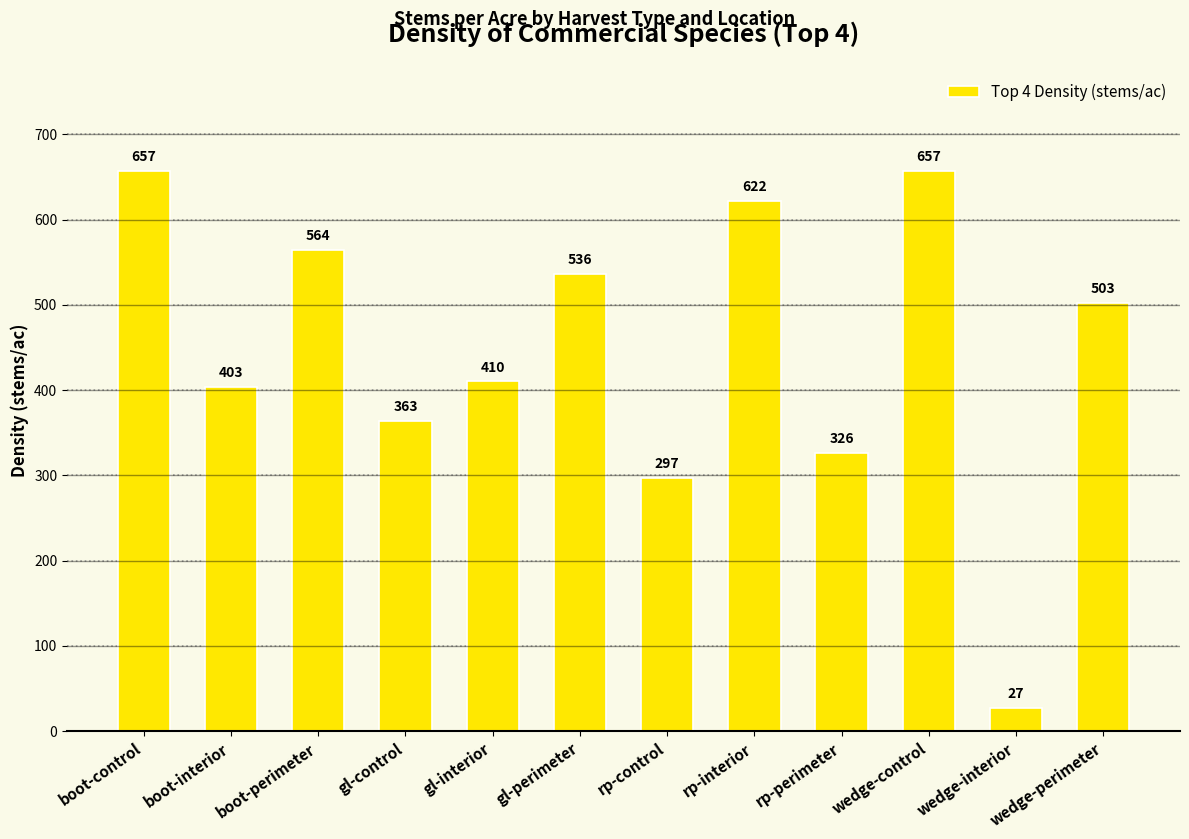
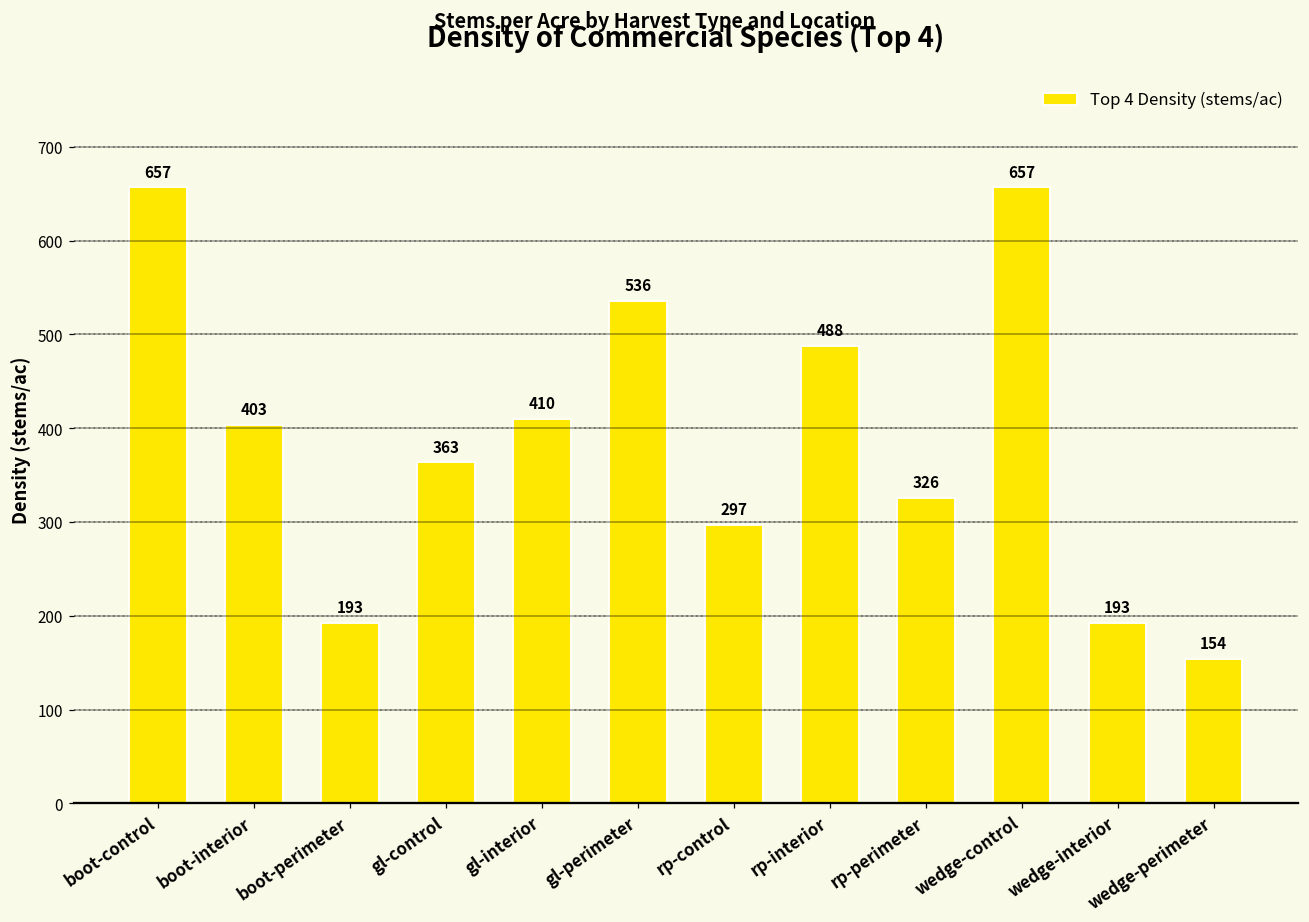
  {
    "boot-control": 657,
    "boot-interior": 403,
-   "boot-perimeter": 564,
+   "boot-perimeter": 193,
    "gl-control": 363,
    "gl-interior": 410,
    "gl-perimeter": 536,
    "rp-control": 297,
-   "rp-interior": 622,
+   "rp-interior": 488,
    "rp-perimeter": 326,
    "wedge-control": 657,
-   "wedge-interior": 27,
-   "wedge-perimeter": 503
+   "wedge-interior": 193,
+   "wedge-perimeter": 154
  }
